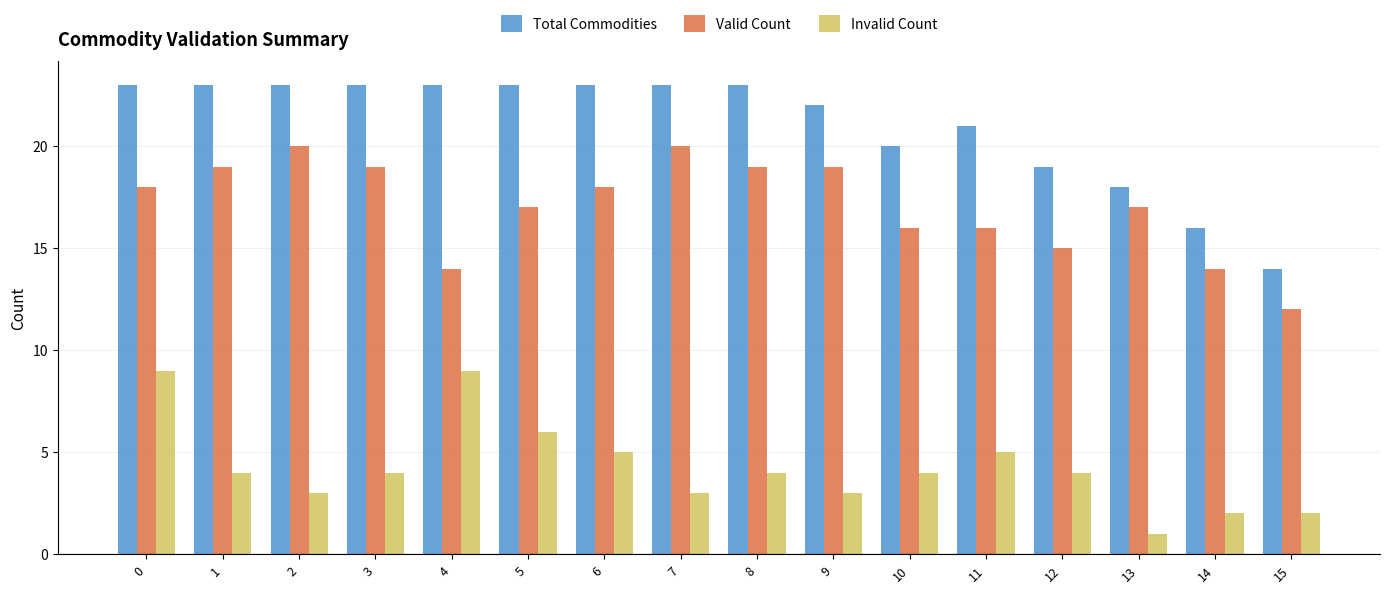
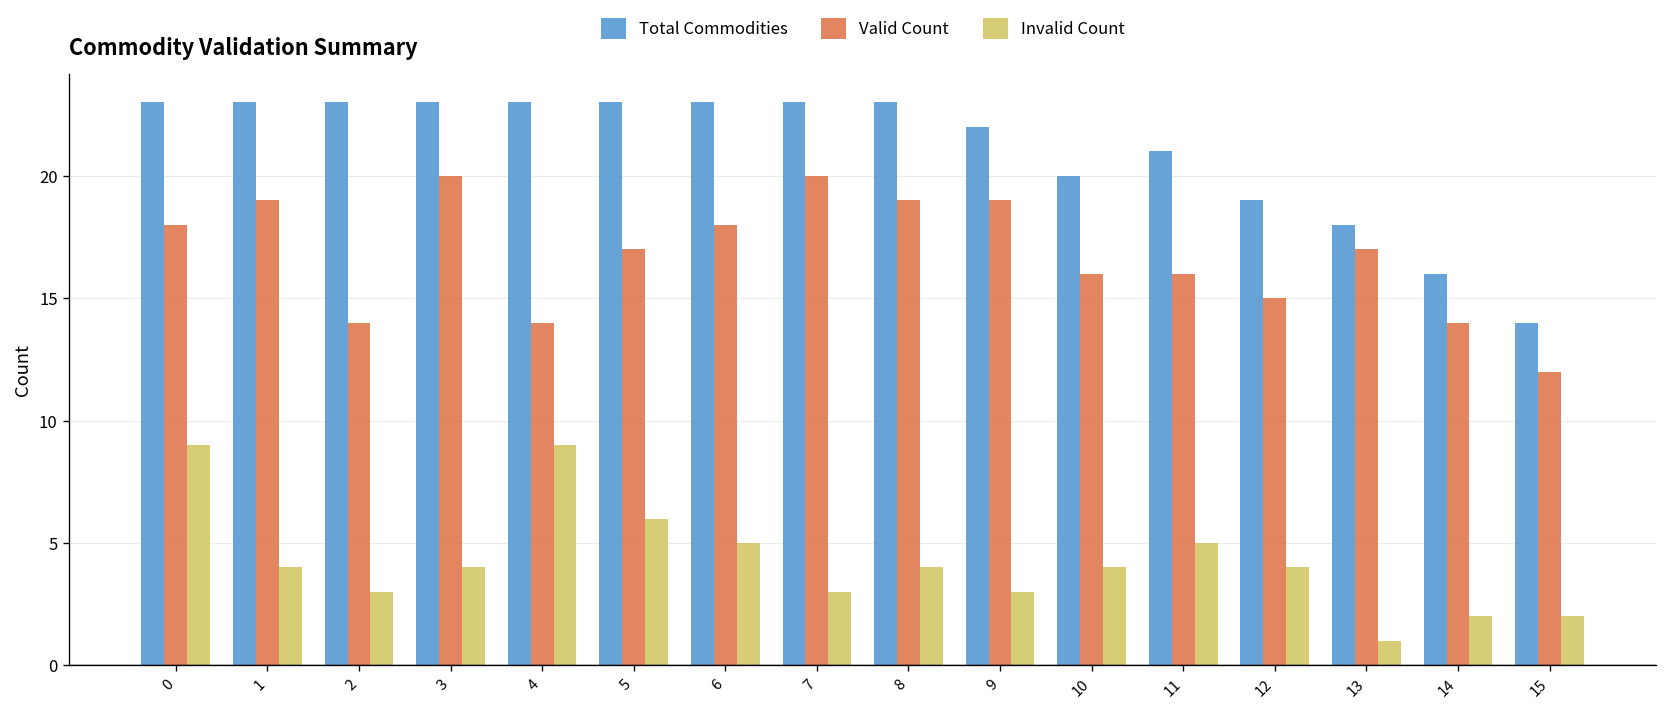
  {
    "Total Commodities": {
      "0": 23,
      "1": 23,
      "2": 23,
      "3": 23,
      "4": 23,
      "5": 23,
      "6": 23,
      "7": 23,
      "8": 23,
      "9": 22,
      "10": 20,
      "11": 21,
      "12": 19,
      "13": 18,
      "14": 16,
      "15": 14
    },
    "Valid Count": {
      "0": 18,
      "1": 19,
-     "2": 20,
-     "3": 19,
+     "2": 14,
+     "3": 20,
      "4": 14,
      "5": 17,
      "6": 18,
      "7": 20,
      "8": 19,
      "9": 19,
      "10": 16,
      "11": 16,
      "12": 15,
      "13": 17,
      "14": 14,
      "15": 12
    },
    "Invalid Count": {
      "0": 9,
      "1": 4,
      "2": 3,
      "3": 4,
      "4": 9,
      "5": 6,
      "6": 5,
      "7": 3,
      "8": 4,
      "9": 3,
      "10": 4,
      "11": 5,
      "12": 4,
      "13": 1,
      "14": 2,
      "15": 2
    }
  }
